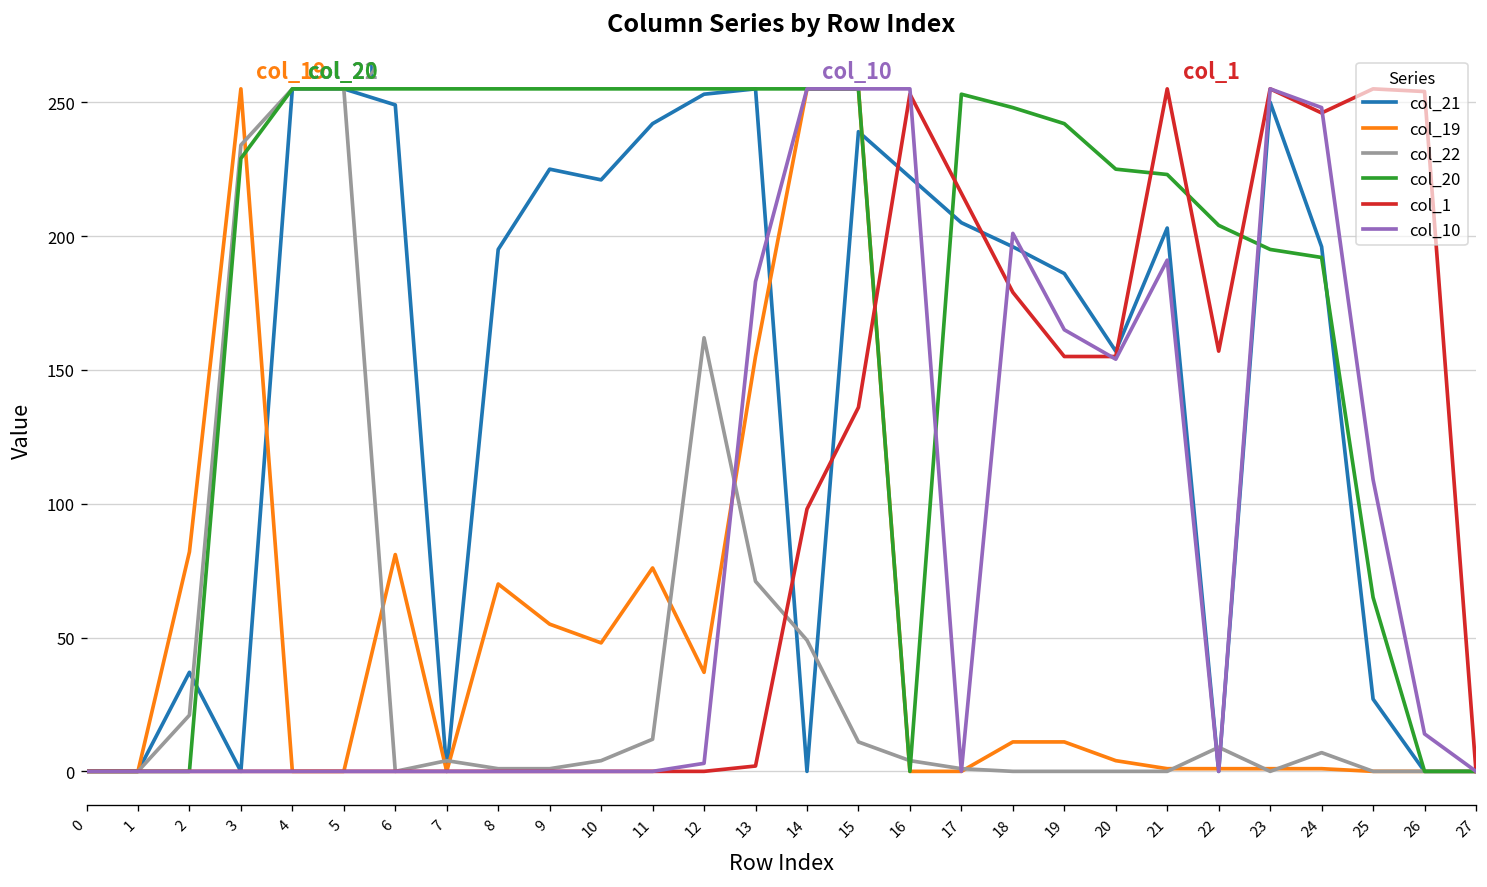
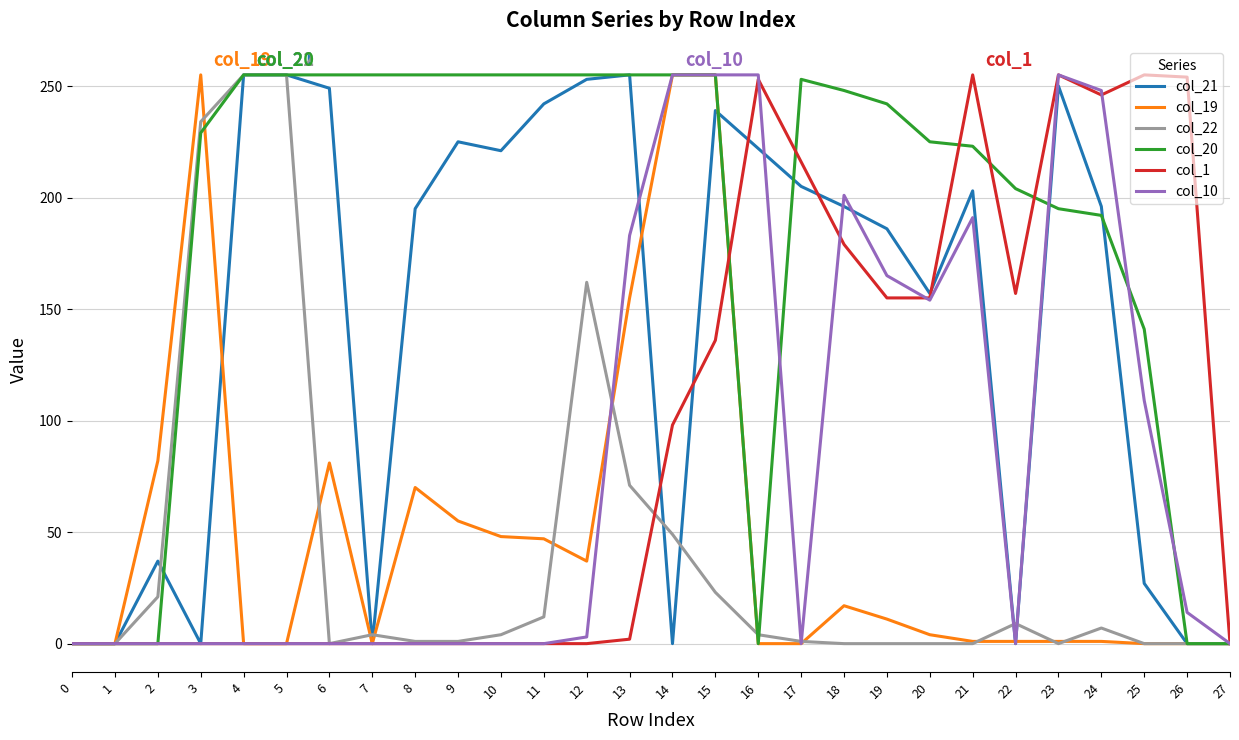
  {
    "col_21": {
      "2": 37,
      "6": 249,
      "8": 195,
      "9": 225,
      "10": 221,
      "11": 242,
      "12": 253,
      "14": 0,
      "15": 239,
      "16": 222,
      "17": 205,
      "18": 196,
      "19": 186,
      "20": 157,
      "21": 203,
      "23": 250,
      "24": 196,
      "25": 27
    },
    "col_19": {
      "2": 82,
      "3": 255,
      "6": 81,
      "8": 70,
      "9": 55,
      "10": 48,
-     "11": 76,
+     "11": 47,
      "12": 37,
      "13": 155,
-     "18": 11,
+     "18": 17,
      "19": 11,
      "20": 4,
      "24": 1
    },
    "col_22": {
      "2": 21,
      "3": 234,
      "7": 4,
      "10": 4,
      "11": 12,
      "12": 162,
      "13": 71,
      "14": 49,
-     "15": 11,
+     "15": 23,
      "16": 4,
      "18": 0,
      "19": 0,
      "20": 0,
      "22": 9,
      "24": 7
    },
    "col_20": {
      "3": 229,
      "6": 255,
      "7": 255,
      "8": 255,
      "9": 255,
      "10": 255,
      "11": 255,
      "12": 255,
      "17": 253,
      "18": 248,
      "19": 242,
      "20": 225,
      "21": 223,
      "22": 204,
      "23": 195,
      "24": 192,
-     "25": 65
+     "25": 141
    },
    "col_1": {
      "12": 0,
      "13": 2,
      "14": 98,
      "15": 136,
      "16": 253,
      "17": 216,
      "18": 179,
      "19": 155,
      "22": 157,
      "24": 246
    },
    "col_10": {
      "12": 3,
      "13": 183,
      "16": 255,
      "18": 201,
      "19": 165,
      "21": 191,
      "24": 248,
      "25": 109,
      "26": 14
    }
  }
